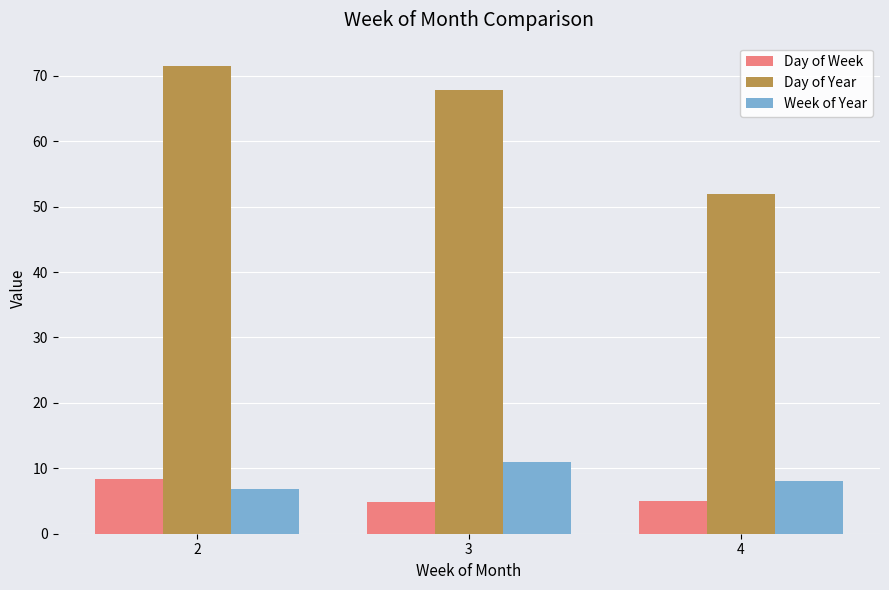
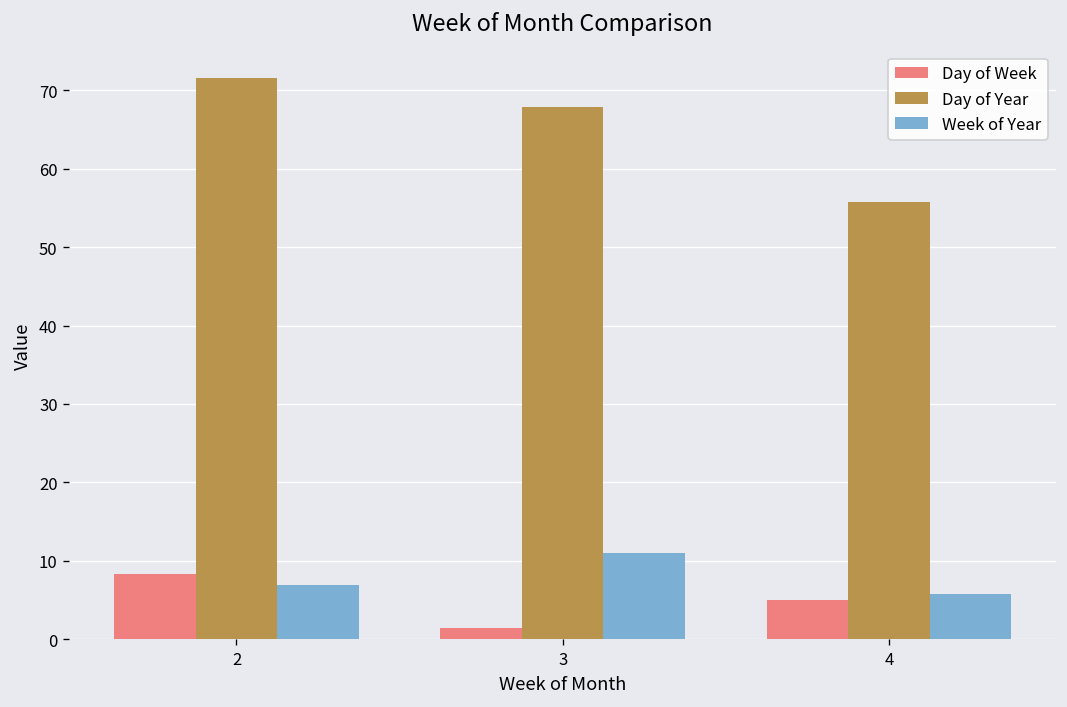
  {
    "Day of Week": {
      "2": 8,
-     "3": 5,
+     "3": 2,
      "4": 5
    },
    "Day of Year": {
      "2": 72,
      "3": 68,
-     "4": 52
+     "4": 56
    },
    "Week of Year": {
      "2": 7,
      "3": 11,
-     "4": 8
+     "4": 6
    }
  }
